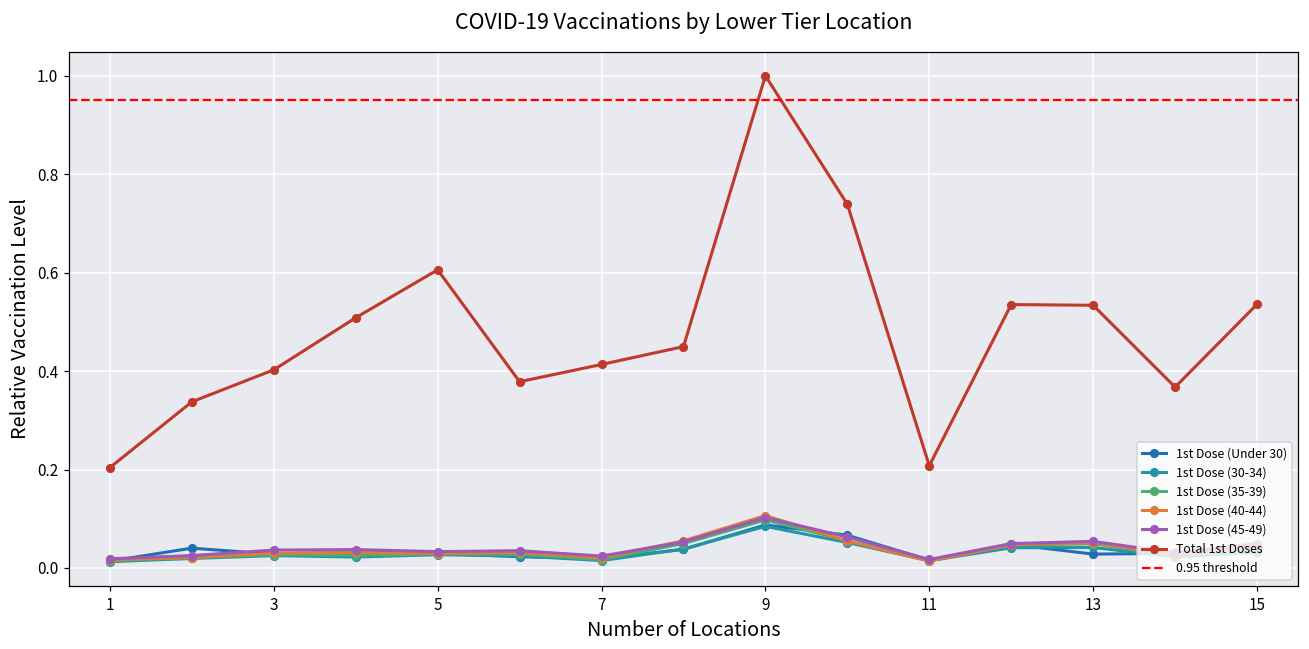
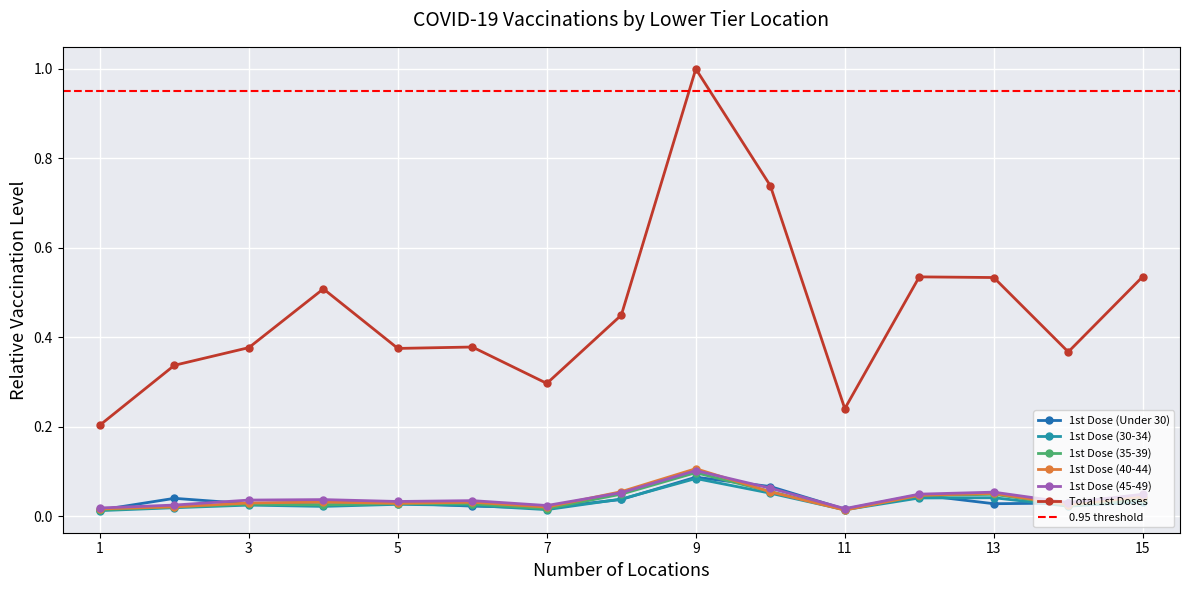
  {
    "1st Dose (45-49)": {
      "3": 0.04
    },
    "Total 1st Doses": {
      "1": 0.20,
-     "3": 0.40,
-     "5": 0.61,
-     "7": 0.41,
+     "3": 0.38,
+     "5": 0.38,
+     "7": 0.30,
      "9": 1.00,
-     "11": 0.21,
+     "11": 0.24,
      "13": 0.53,
      "15": 0.54
    }
  }
